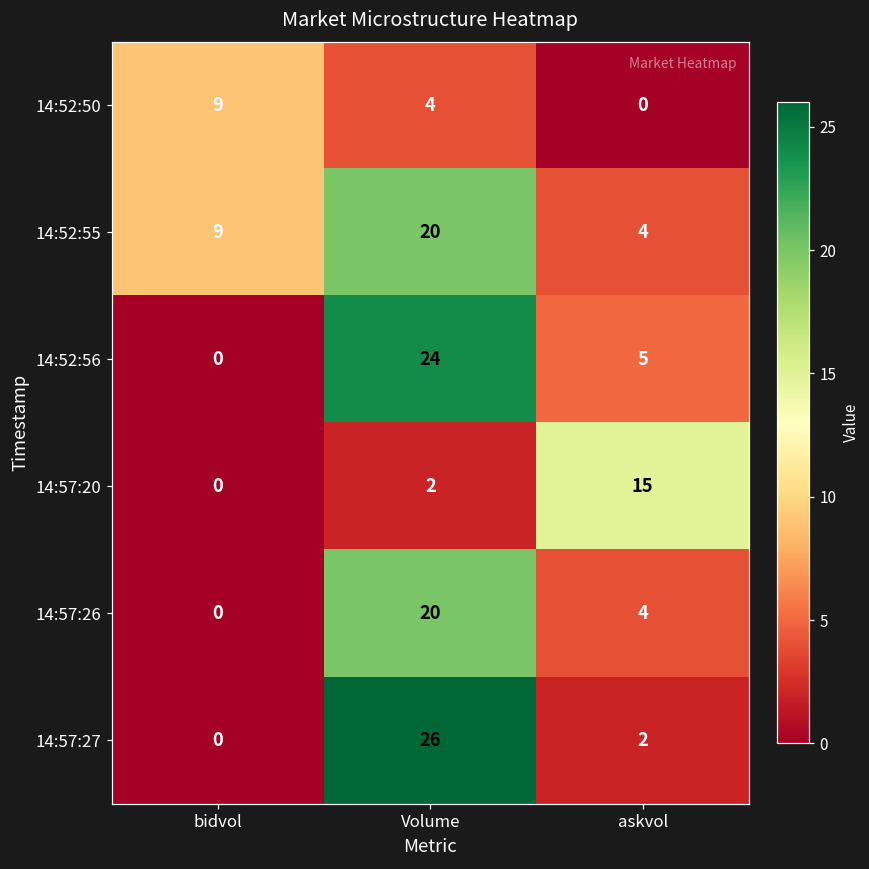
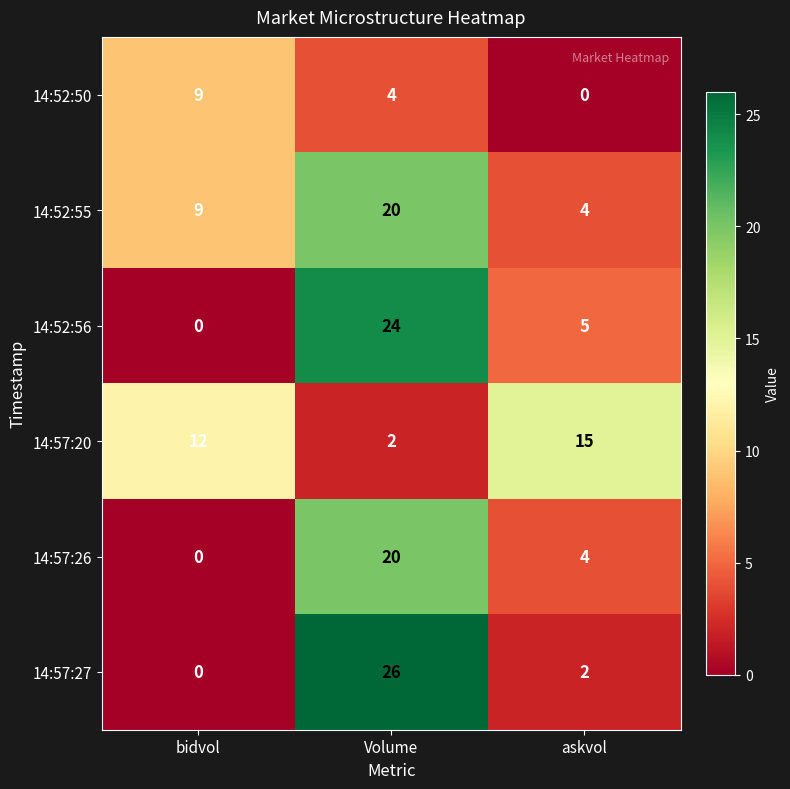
  {
    "14:52:50": {
      "bidvol": 9,
      "Volume": 4
    },
    "14:52:55": {
      "bidvol": 9,
      "Volume": 20,
      "askvol": 4
    },
    "14:52:56": {
      "bidvol": 0,
      "Volume": 24,
      "askvol": 5
    },
    "14:57:20": {
-     "bidvol": 0,
+     "bidvol": 12,
      "Volume": 2,
      "askvol": 15
    },
    "14:57:26": {
      "bidvol": 0,
      "Volume": 20,
      "askvol": 4
    },
    "14:57:27": {
      "bidvol": 0,
      "Volume": 26,
      "askvol": 2
    }
  }
